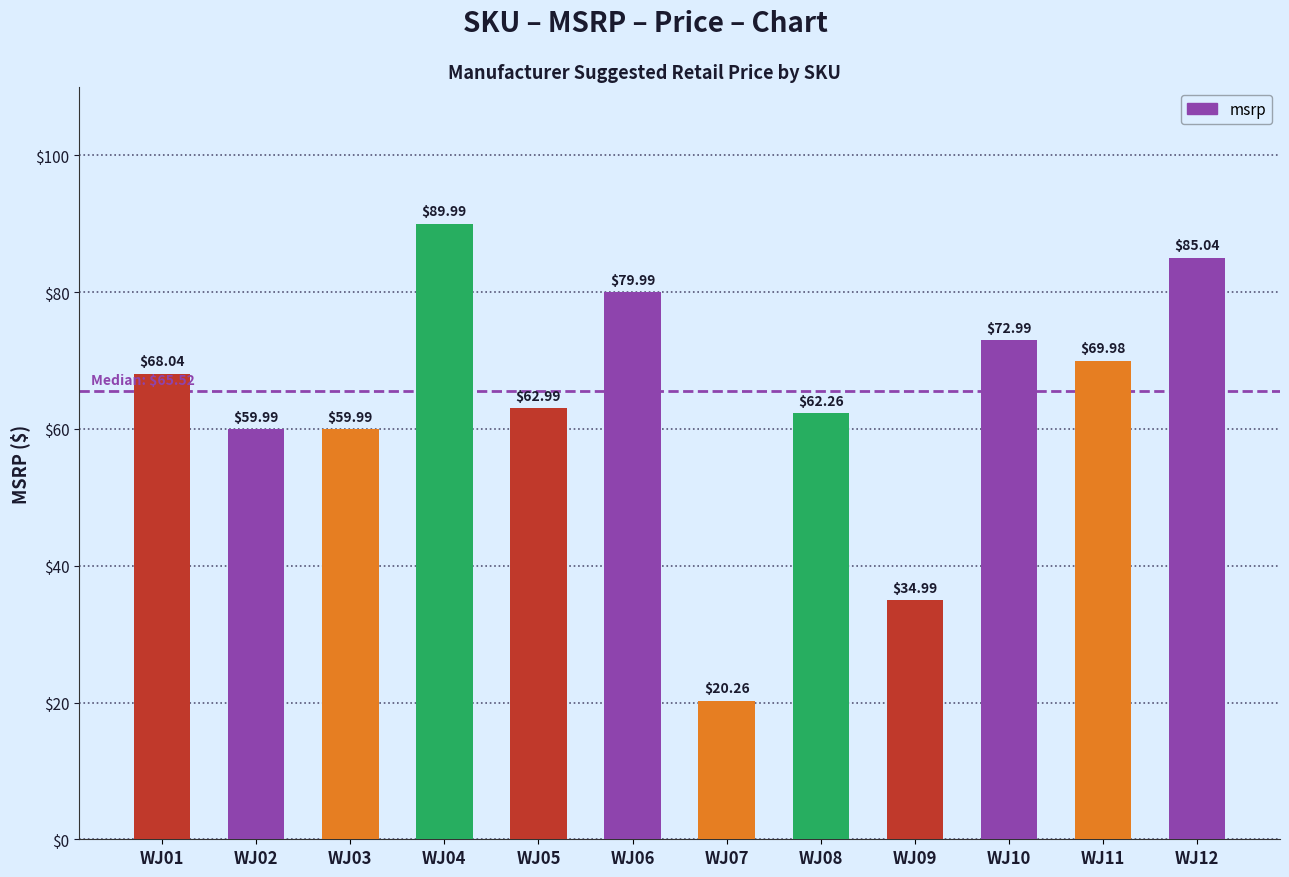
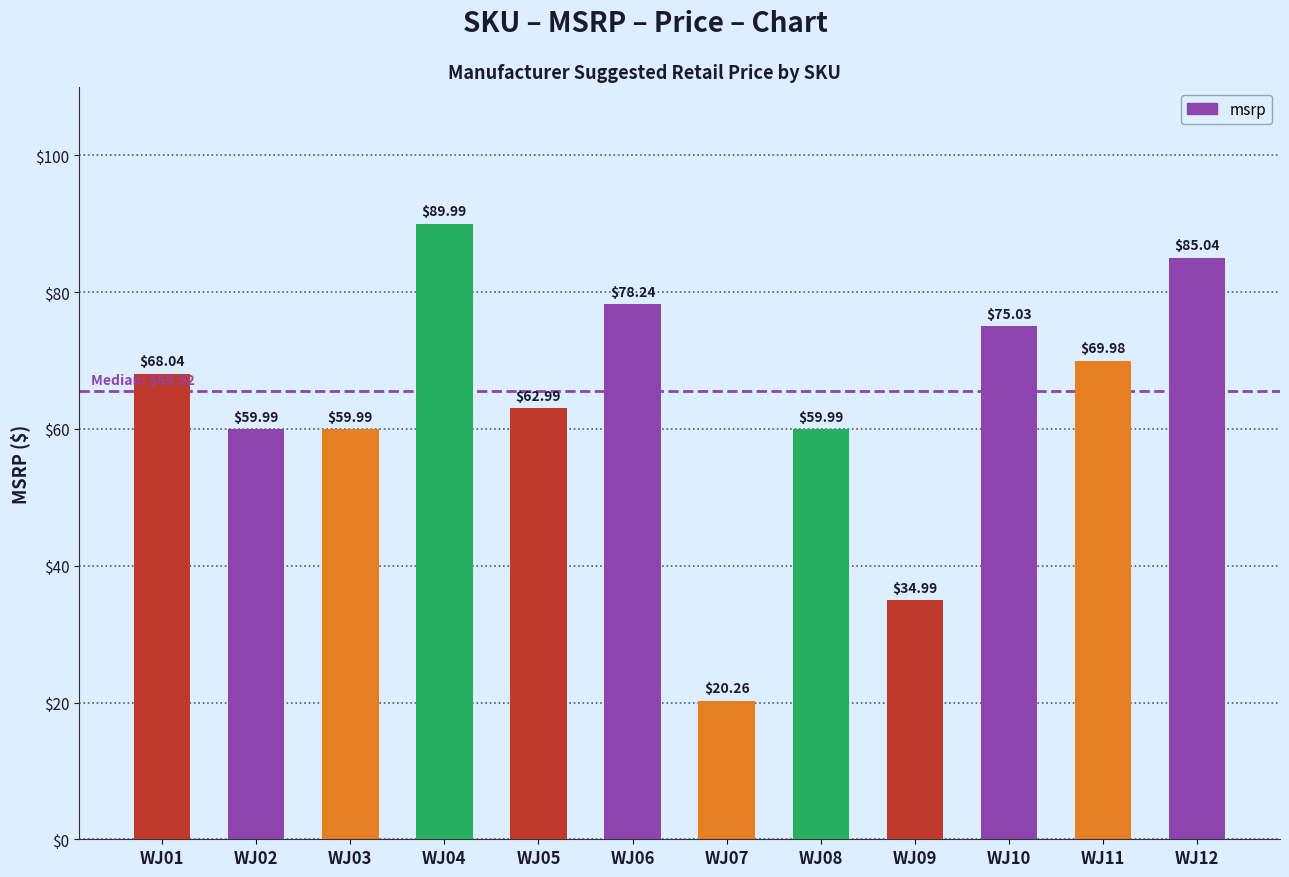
  {
    "WJ01": "$68.04",
    "WJ02": "$59.99",
    "WJ03": "$59.99",
    "WJ04": "$89.99",
    "WJ05": "$62.99",
-   "WJ06": "$79.99",
+   "WJ06": "$78.24",
    "WJ07": "$20.26",
-   "WJ08": "$62.26",
+   "WJ08": "$59.99",
    "WJ09": "$34.99",
-   "WJ10": "$72.99",
+   "WJ10": "$75.03",
    "WJ11": "$69.98",
    "WJ12": "$85.04"
  }
